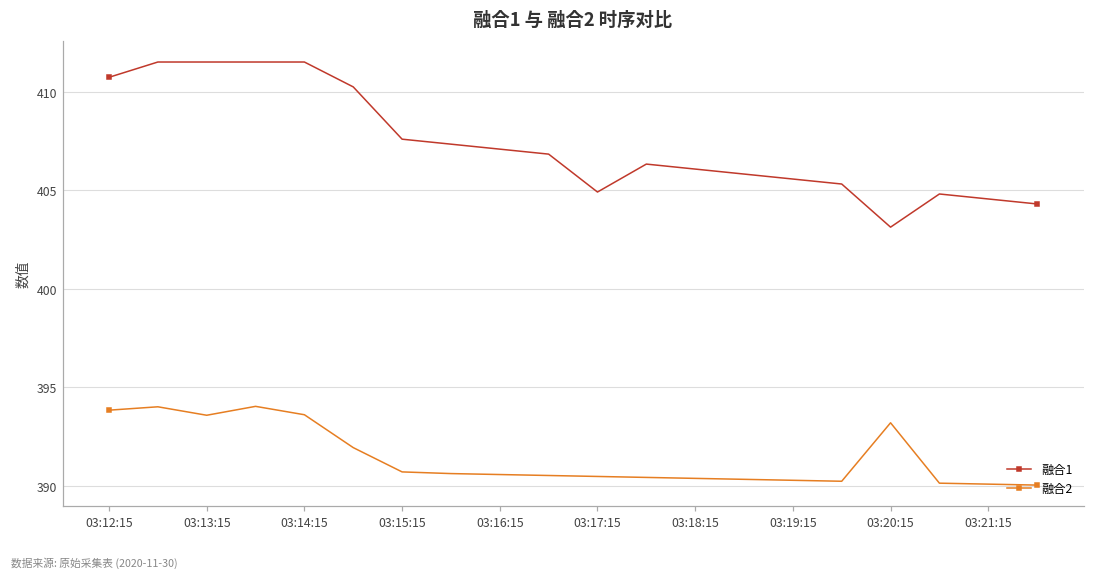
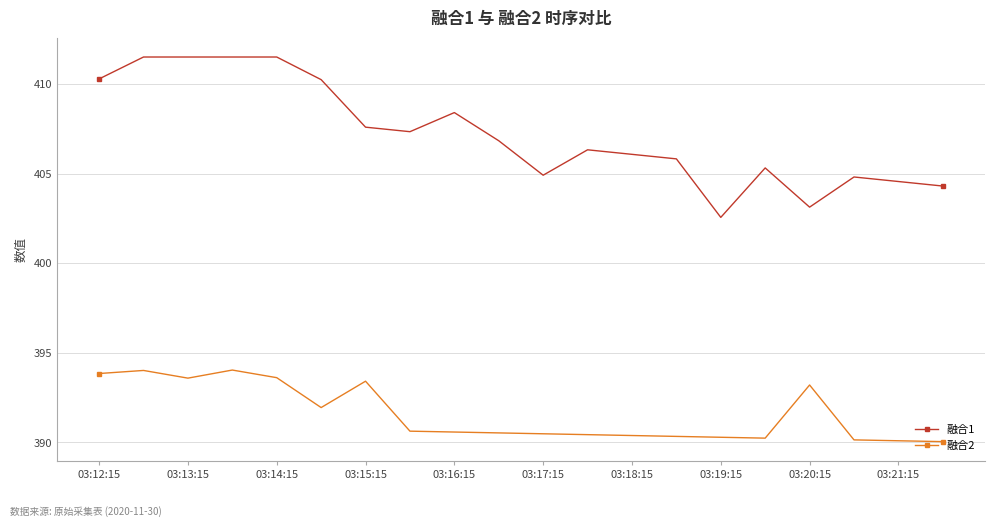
  {
    "融合1": {
-     "03:12:15": 410.7,
+     "03:12:15": 410.3,
      "03:13:15": 411.5,
      "03:14:15": 411.5,
      "03:15:15": 407.6,
-     "03:16:15": 407.1,
+     "03:16:15": 408.4,
      "03:17:15": 404.9,
      "03:18:15": 406.1,
-     "03:19:15": 405.6,
+     "03:19:15": 402.6,
      "03:20:15": 403.1,
      "03:21:15": 404.6
    },
    "融合2": {
      "03:12:15": 393.8,
      "03:13:15": 393.6,
      "03:14:15": 393.6,
-     "03:15:15": 390.7,
+     "03:15:15": 393.4,
      "03:16:15": 390.6,
      "03:17:15": 390.5,
      "03:18:15": 390.4,
      "03:19:15": 390.3,
      "03:20:15": 393.2,
      "03:21:15": 390.1
    }
  }
